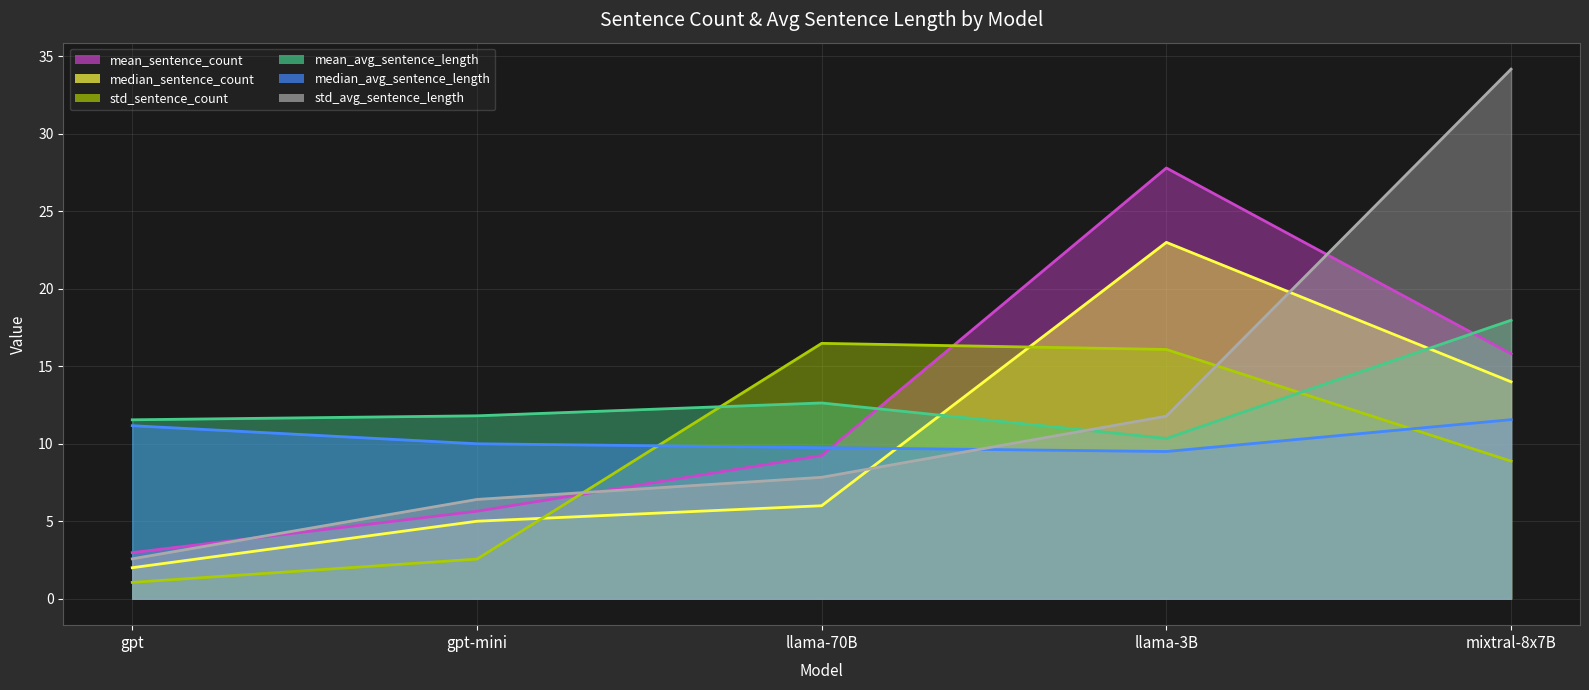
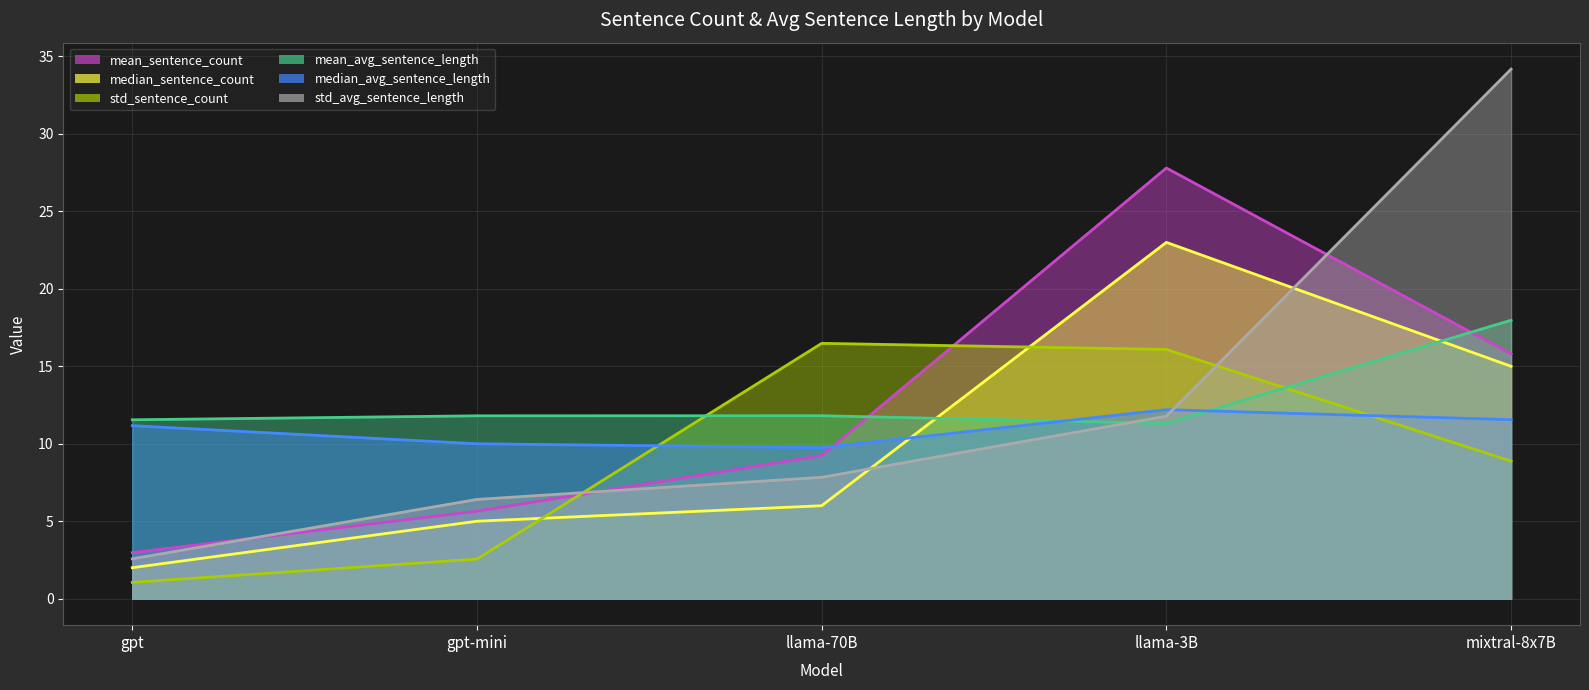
  {
    "mean_sentence_count": {
      "gpt": 3.0,
      "gpt-mini": 5.6,
      "llama-70B": 9.2,
      "llama-3B": 27.8,
      "mixtral-8x7B": 15.8
    },
    "median_sentence_count": {
      "gpt": 2,
      "gpt-mini": 5,
      "llama-70B": 6,
      "llama-3B": 23,
-     "mixtral-8x7B": 14
+     "mixtral-8x7B": 15
    },
    "std_sentence_count": {
      "gpt": 1.1,
      "gpt-mini": 2.6,
      "llama-70B": 16.5,
      "llama-3B": 16.1,
      "mixtral-8x7B": 8.9
    },
    "mean_avg_sentence_length": {
      "gpt": 11.5,
      "gpt-mini": 11.8,
-     "llama-70B": 12.6,
-     "llama-3B": 10.3,
+     "llama-70B": 11.8,
+     "llama-3B": 11.3,
      "mixtral-8x7B": 18.0
    },
    "median_avg_sentence_length": {
      "gpt": 11.2,
      "gpt-mini": 10.0,
      "llama-70B": 9.8,
-     "llama-3B": 9.5,
+     "llama-3B": 12.2,
      "mixtral-8x7B": 11.6
    },
    "std_avg_sentence_length": {
      "gpt": 2.6,
      "gpt-mini": 6.4,
      "llama-70B": 7.8,
      "llama-3B": 11.8,
      "mixtral-8x7B": 34.2
    }
  }
